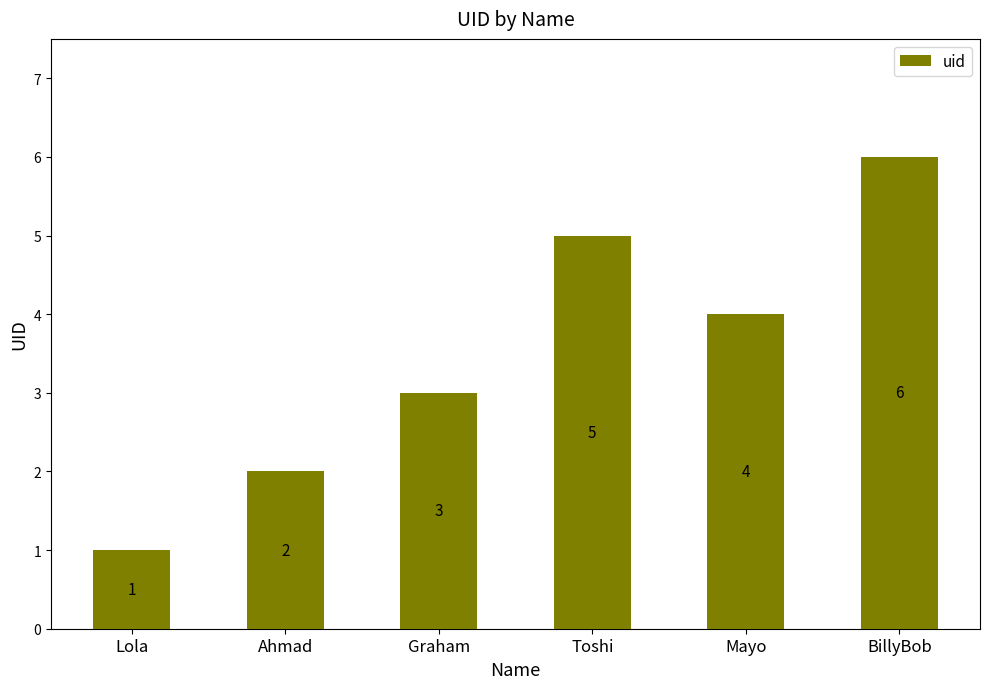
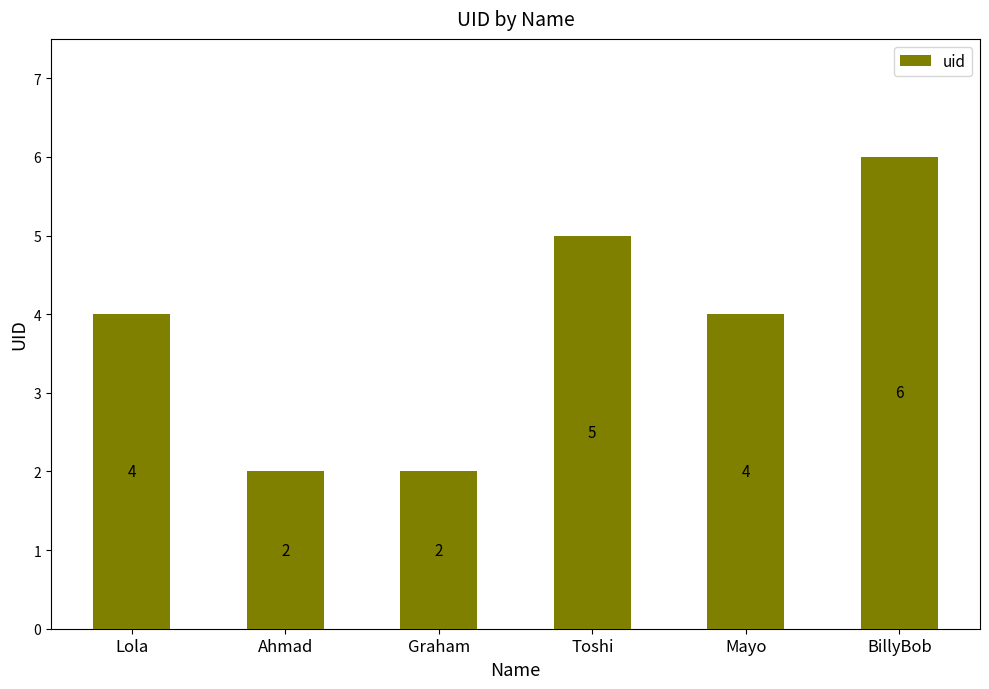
  {
-   "Lola": 1,
+   "Lola": 4,
    "Ahmad": 2,
-   "Graham": 3,
+   "Graham": 2,
    "Toshi": 5,
    "Mayo": 4,
    "BillyBob": 6
  }
